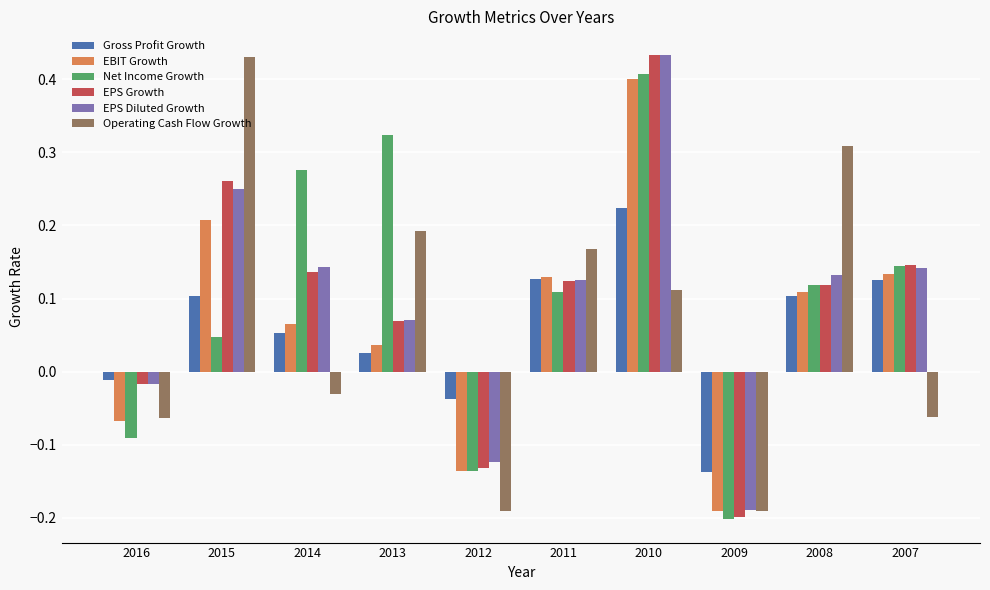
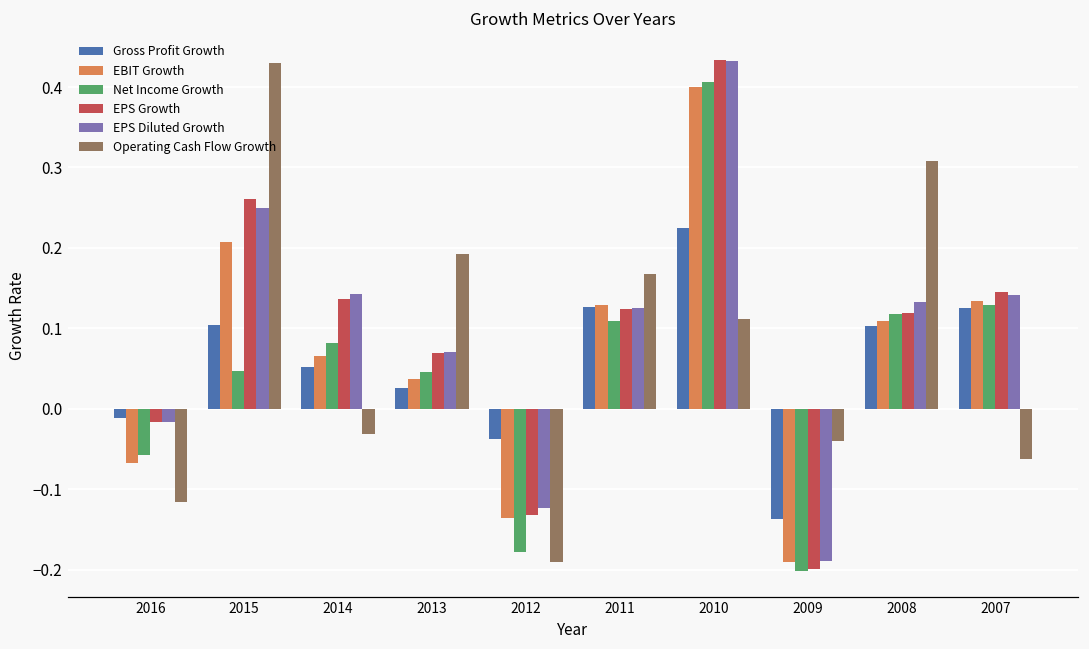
  {
    "Net Income Growth": {
-     "2016": -0.09,
+     "2016": -0.06,
      "2015": 0.05,
-     "2014": 0.28,
-     "2013": 0.32,
-     "2012": -0.14,
+     "2014": 0.08,
+     "2013": 0.05,
+     "2012": -0.18,
      "2011": 0.11,
      "2010": 0.41,
      "2009": -0.20,
      "2008": 0.12,
-     "2007": 0.14
+     "2007": 0.13
    },
    "Operating Cash Flow Growth": {
-     "2016": -0.06,
+     "2016": -0.12,
      "2015": 0.43,
      "2014": -0.03,
      "2013": 0.19,
      "2012": -0.19,
      "2011": 0.17,
      "2010": 0.11,
-     "2009": -0.19,
+     "2009": -0.04,
      "2008": 0.31,
      "2007": -0.06
    }
  }
